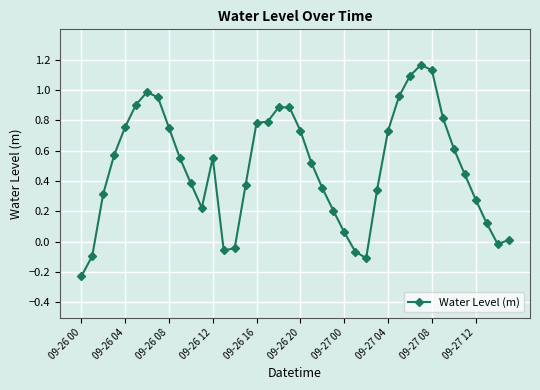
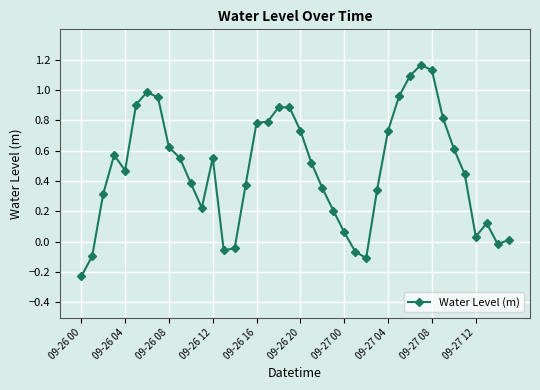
  {
    "09-26 00": -0.23,
-   "09-26 04": 0.76,
-   "09-26 08": 0.75,
+   "09-26 04": 0.47,
+   "09-26 08": 0.62,
    "09-26 12": 0.55,
    "09-26 16": 0.79,
    "09-26 20": 0.73,
    "09-27 00": 0.06,
    "09-27 04": 0.73,
    "09-27 08": 1.13,
-   "09-27 12": 0.28
+   "09-27 12": 0.03
  }
